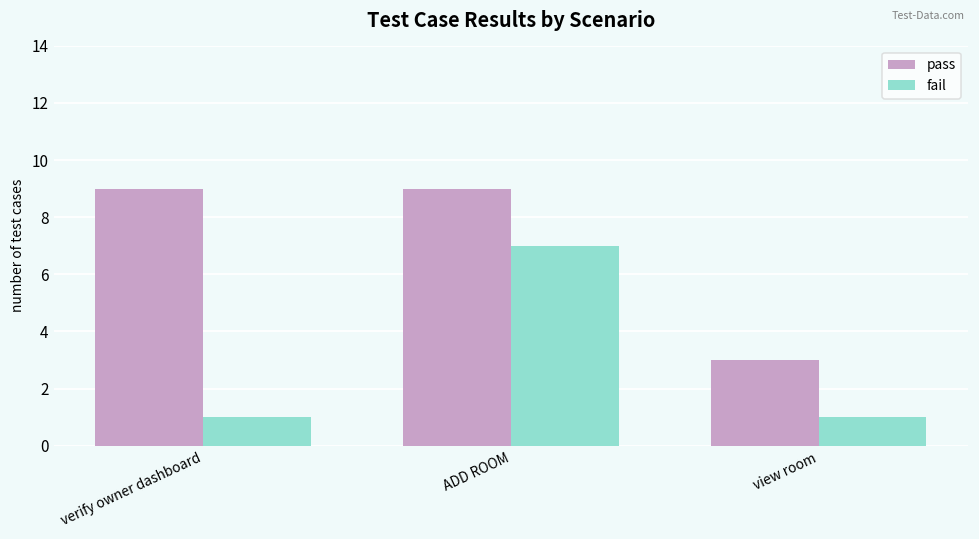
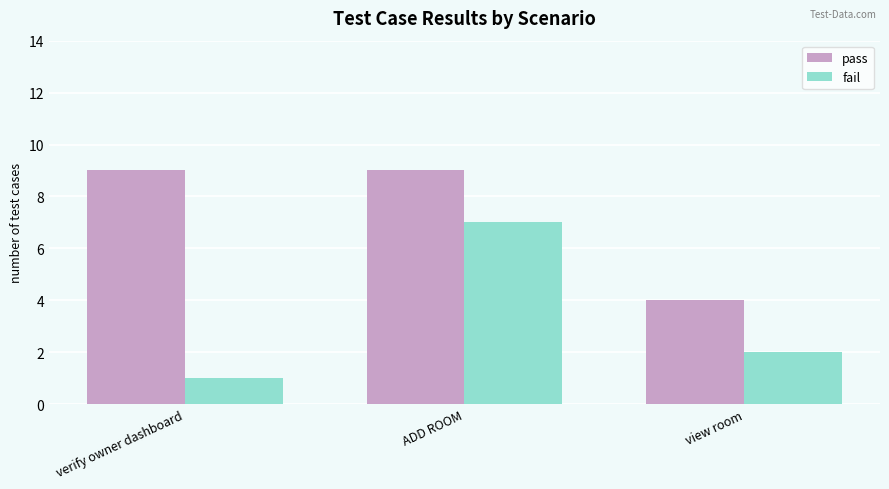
  {
    "pass": {
      "verify owner dashboard": 9,
      "ADD ROOM": 9,
-     "view room": 3
+     "view room": 4
    },
    "fail": {
      "verify owner dashboard": 1,
      "ADD ROOM": 7,
-     "view room": 1
+     "view room": 2
    }
  }
